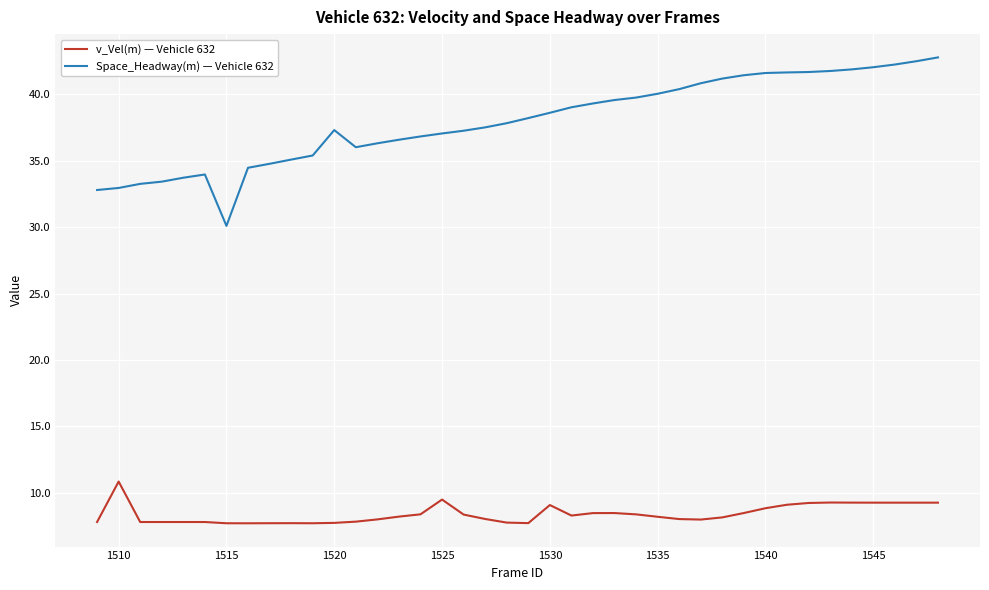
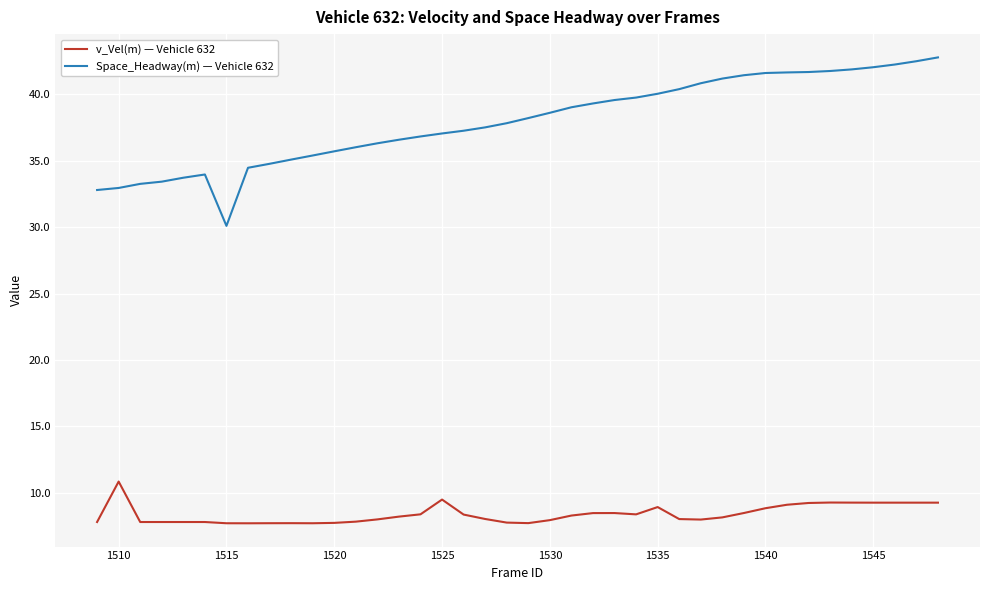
  {
    "v_Vel(m) — Vehicle 632": {
      "1510": 10.8,
      "1515": 7.7,
      "1520": 7.7,
      "1525": 9.5,
-     "1530": 9.1,
-     "1535": 8.2,
+     "1530": 7.9,
+     "1535": 8.9,
      "1540": 8.8,
      "1545": 9.3
    },
    "Space_Headway(m) — Vehicle 632": {
      "1510": 33.0,
      "1515": 30.1,
-     "1520": 37.3,
+     "1520": 35.7,
      "1525": 37.1,
      "1530": 38.6,
      "1535": 40.1,
      "1540": 41.6,
      "1545": 42.1
    }
  }
